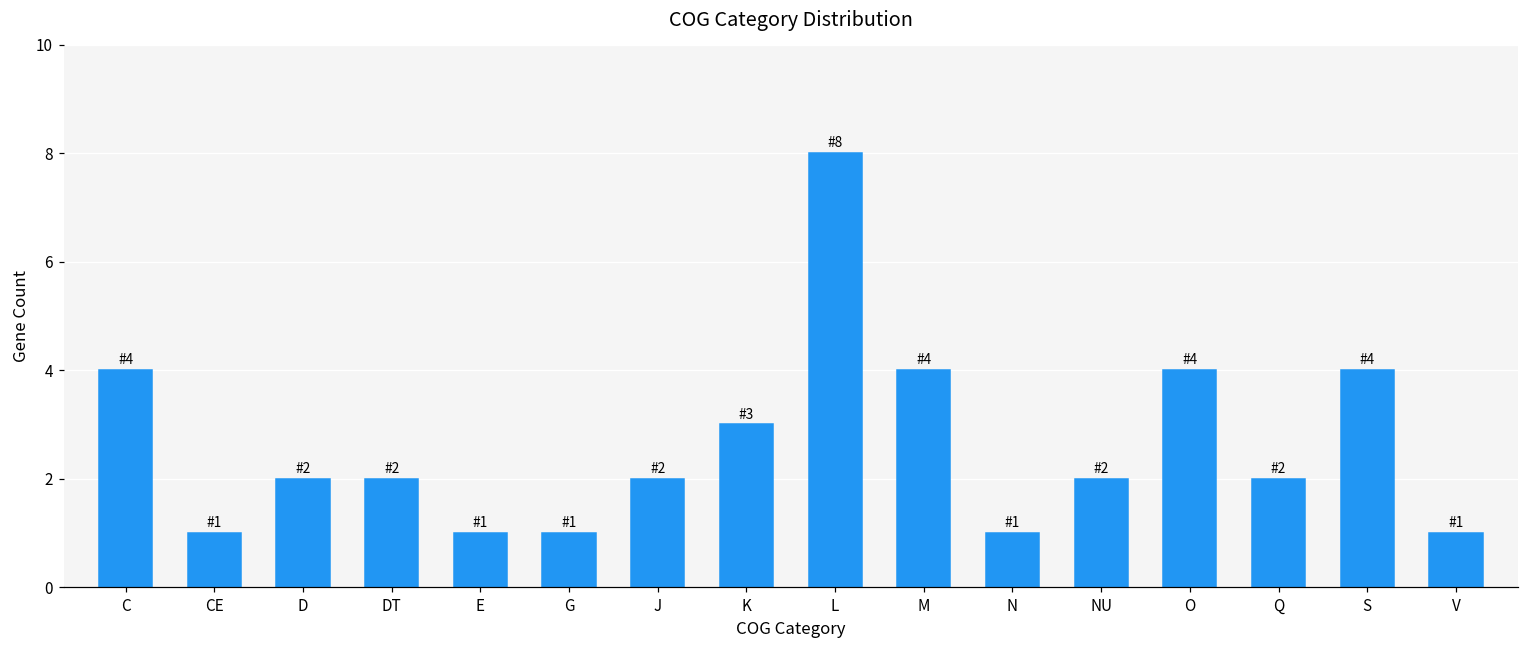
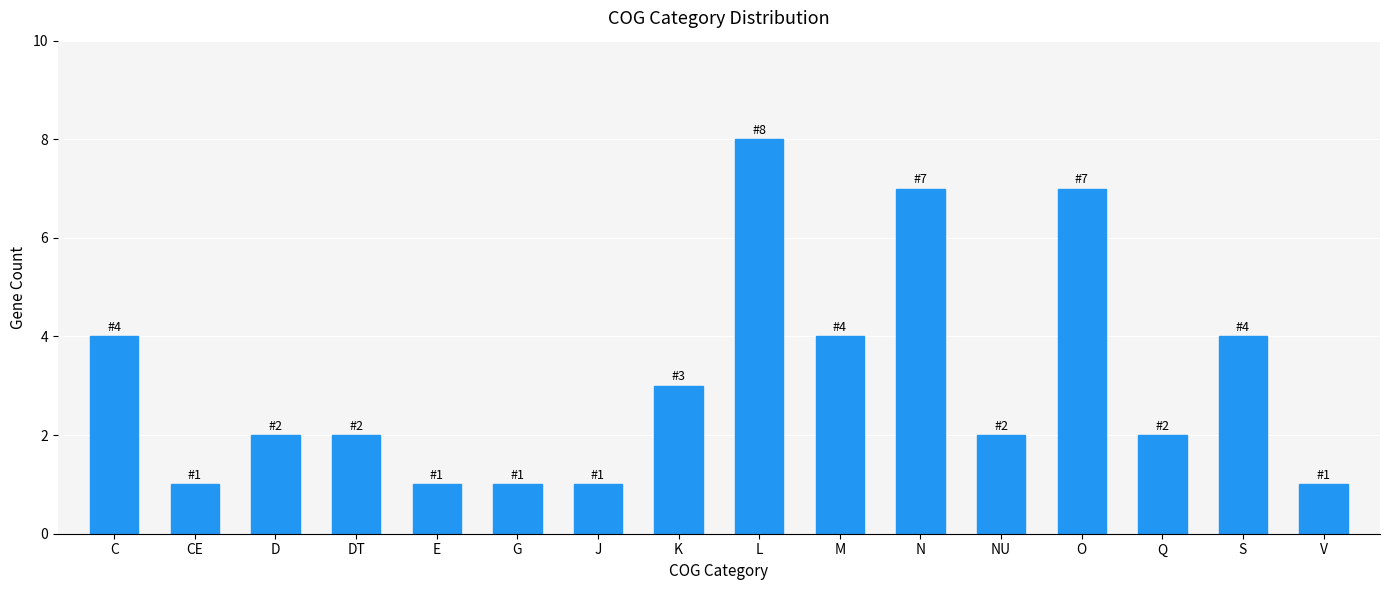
  {
    "C": 4,
    "CE": 1,
    "D": 2,
    "DT": 2,
    "E": 1,
    "G": 1,
-   "J": 2,
+   "J": 1,
    "K": 3,
    "L": 8,
    "M": 4,
-   "N": 1,
+   "N": 7,
    "NU": 2,
-   "O": 4,
+   "O": 7,
    "Q": 2,
    "S": 4,
    "V": 1
  }
